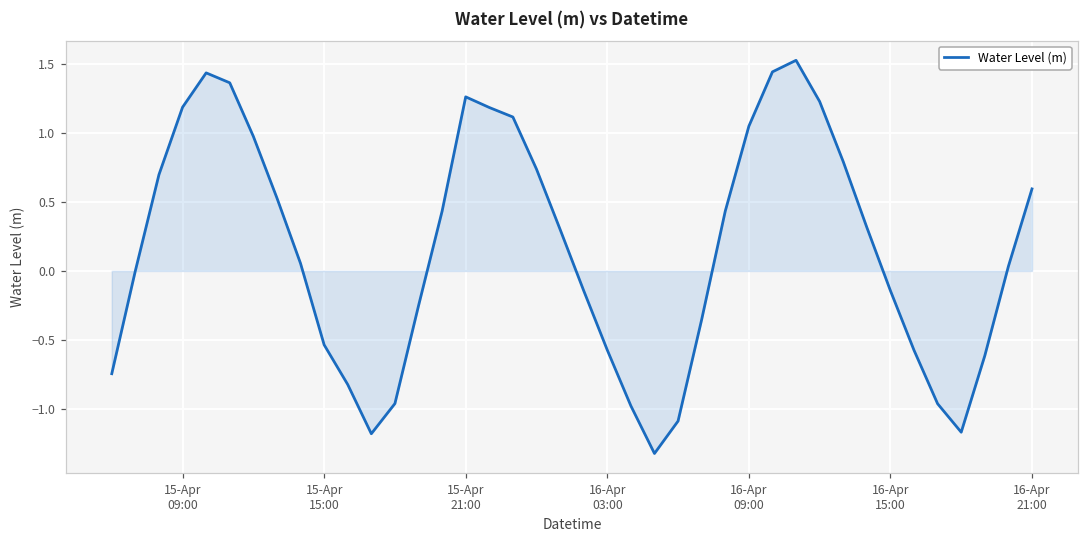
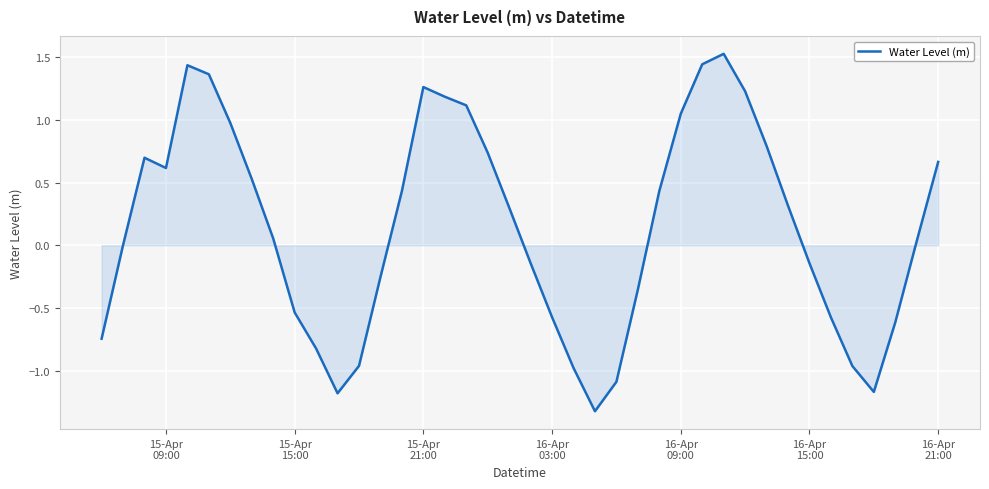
  {
    "Water Level (m)": {
-     "15-Apr 09:00": 1.19,
+     "15-Apr 09:00": 0.62,
      "15-Apr 15:00": -0.54,
      "16-Apr 03:00": -0.57,
      "16-Apr 15:00": -0.14,
-     "16-Apr 21:00": 0.59
+     "16-Apr 21:00": 0.66
    }
  }
